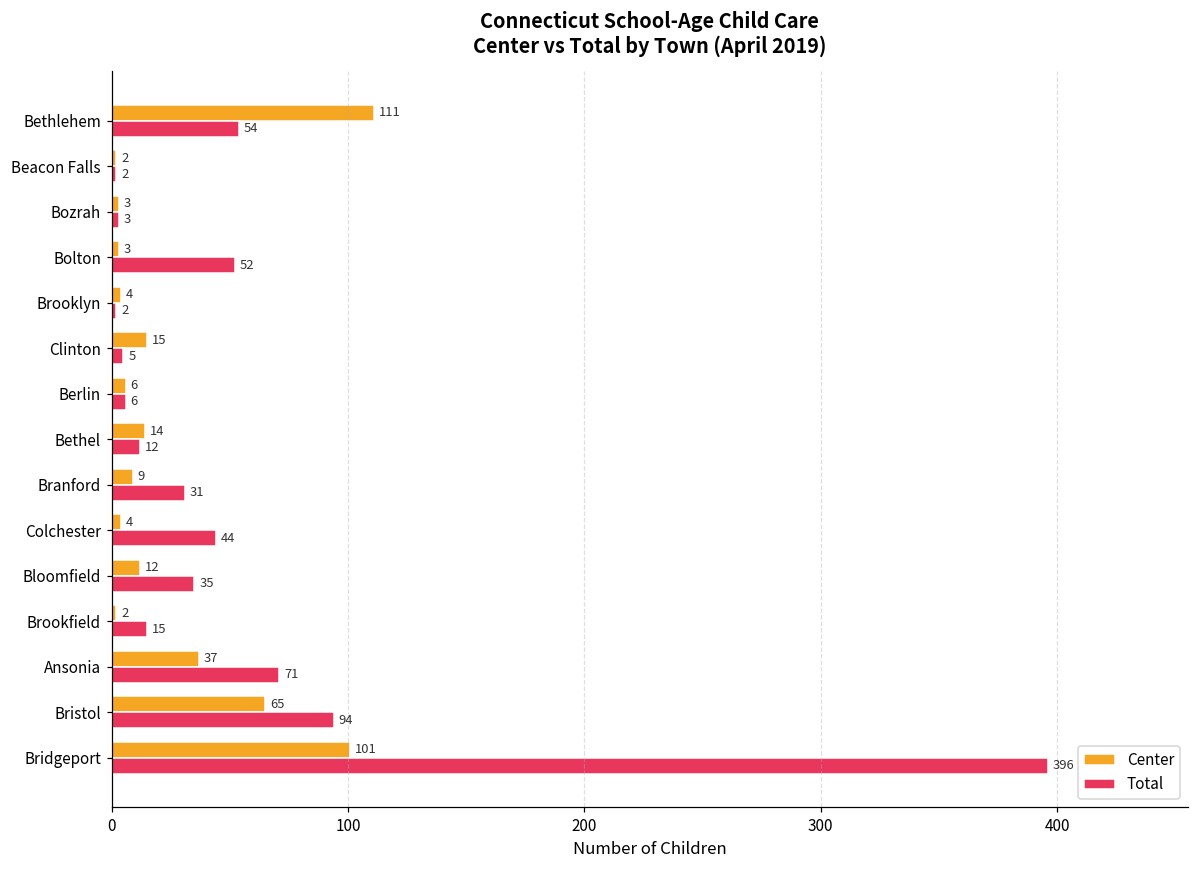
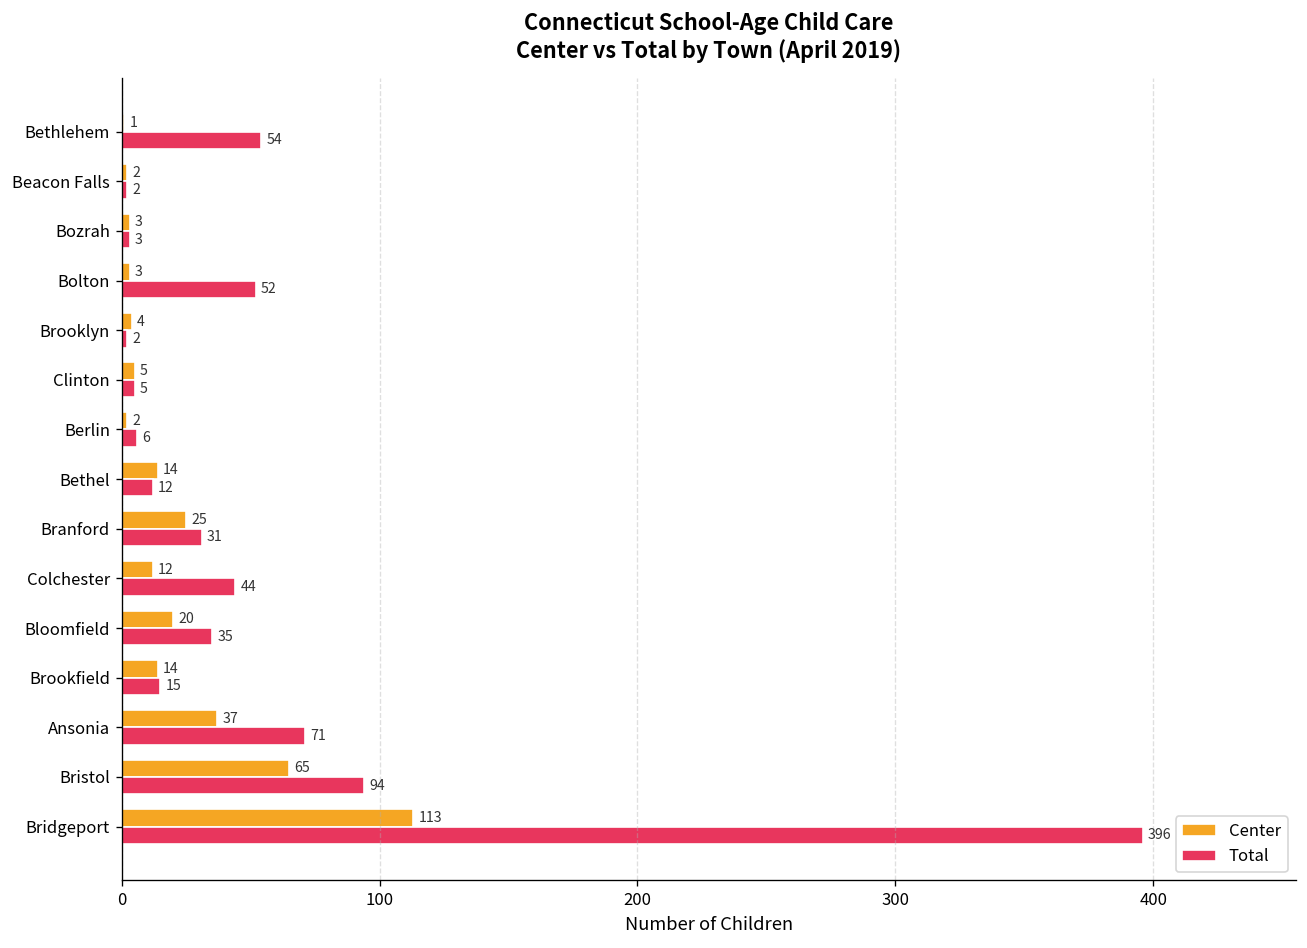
  {
    "Center": {
-     "Bethlehem": 111,
+     "Bethlehem": 1,
      "Beacon Falls": 2,
      "Bozrah": 3,
      "Bolton": 3,
      "Brooklyn": 4,
-     "Clinton": 15,
-     "Berlin": 6,
+     "Clinton": 5,
+     "Berlin": 2,
      "Bethel": 14,
-     "Branford": 9,
-     "Colchester": 4,
-     "Bloomfield": 12,
-     "Brookfield": 2,
+     "Branford": 25,
+     "Colchester": 12,
+     "Bloomfield": 20,
+     "Brookfield": 14,
      "Ansonia": 37,
      "Bristol": 65,
-     "Bridgeport": 101
+     "Bridgeport": 113
    },
    "Total": {
      "Bethlehem": 54,
      "Beacon Falls": 2,
      "Bozrah": 3,
      "Bolton": 52,
      "Brooklyn": 2,
      "Clinton": 5,
      "Berlin": 6,
      "Bethel": 12,
      "Branford": 31,
      "Colchester": 44,
      "Bloomfield": 35,
      "Brookfield": 15,
      "Ansonia": 71,
      "Bristol": 94,
      "Bridgeport": 396
    }
  }
